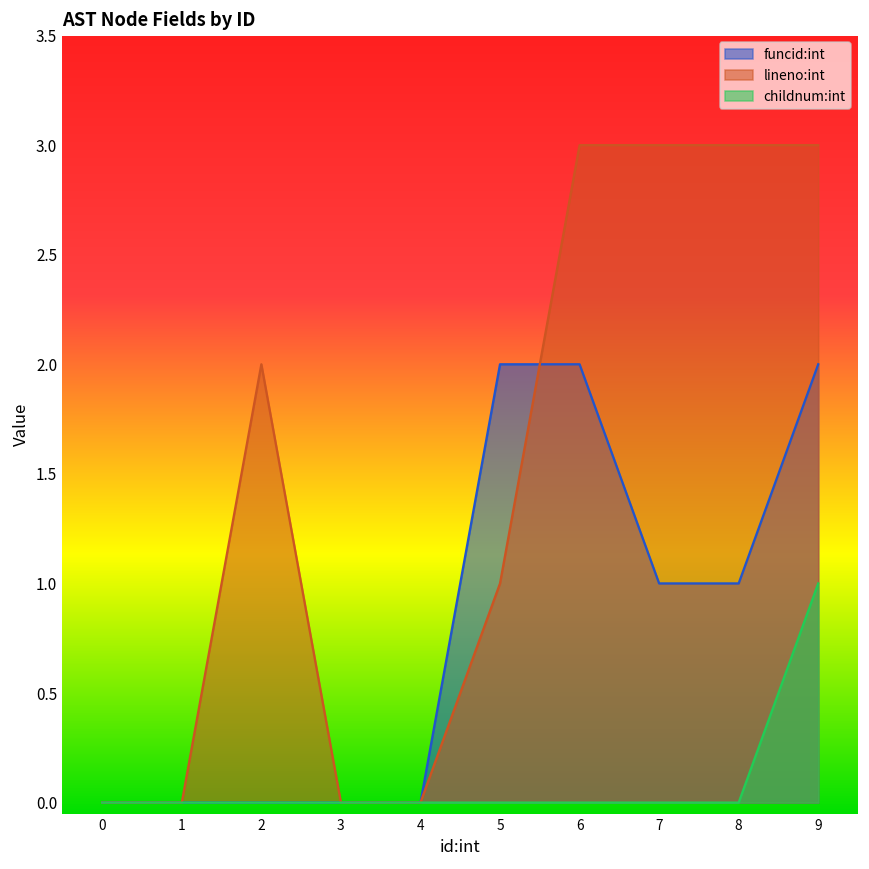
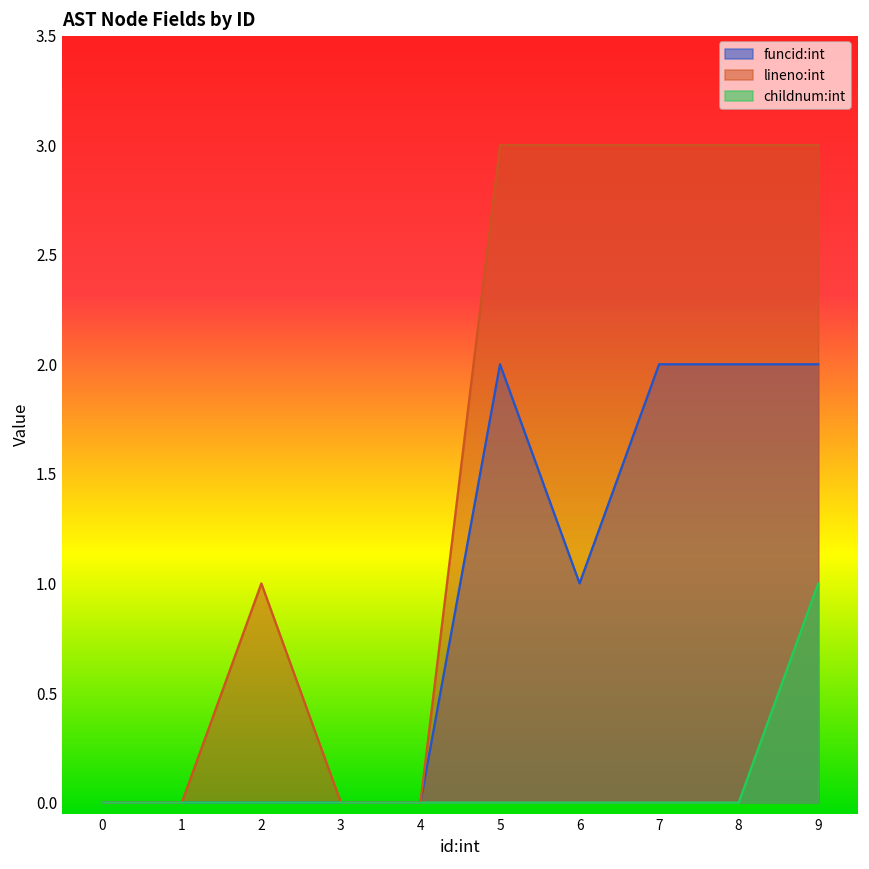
  {
    "funcid:int": {
      "5": 2,
-     "6": 2,
-     "7": 1,
-     "8": 1,
+     "6": 1,
+     "7": 2,
+     "8": 2,
      "9": 2
    },
    "lineno:int": {
-     "2": 2,
-     "5": 1,
+     "2": 1,
+     "5": 3,
      "6": 3,
      "7": 3,
      "8": 3,
      "9": 3
    },
    "childnum:int": {
      "5": 0,
      "6": 0,
      "7": 0,
      "8": 0,
      "9": 1
    }
  }
